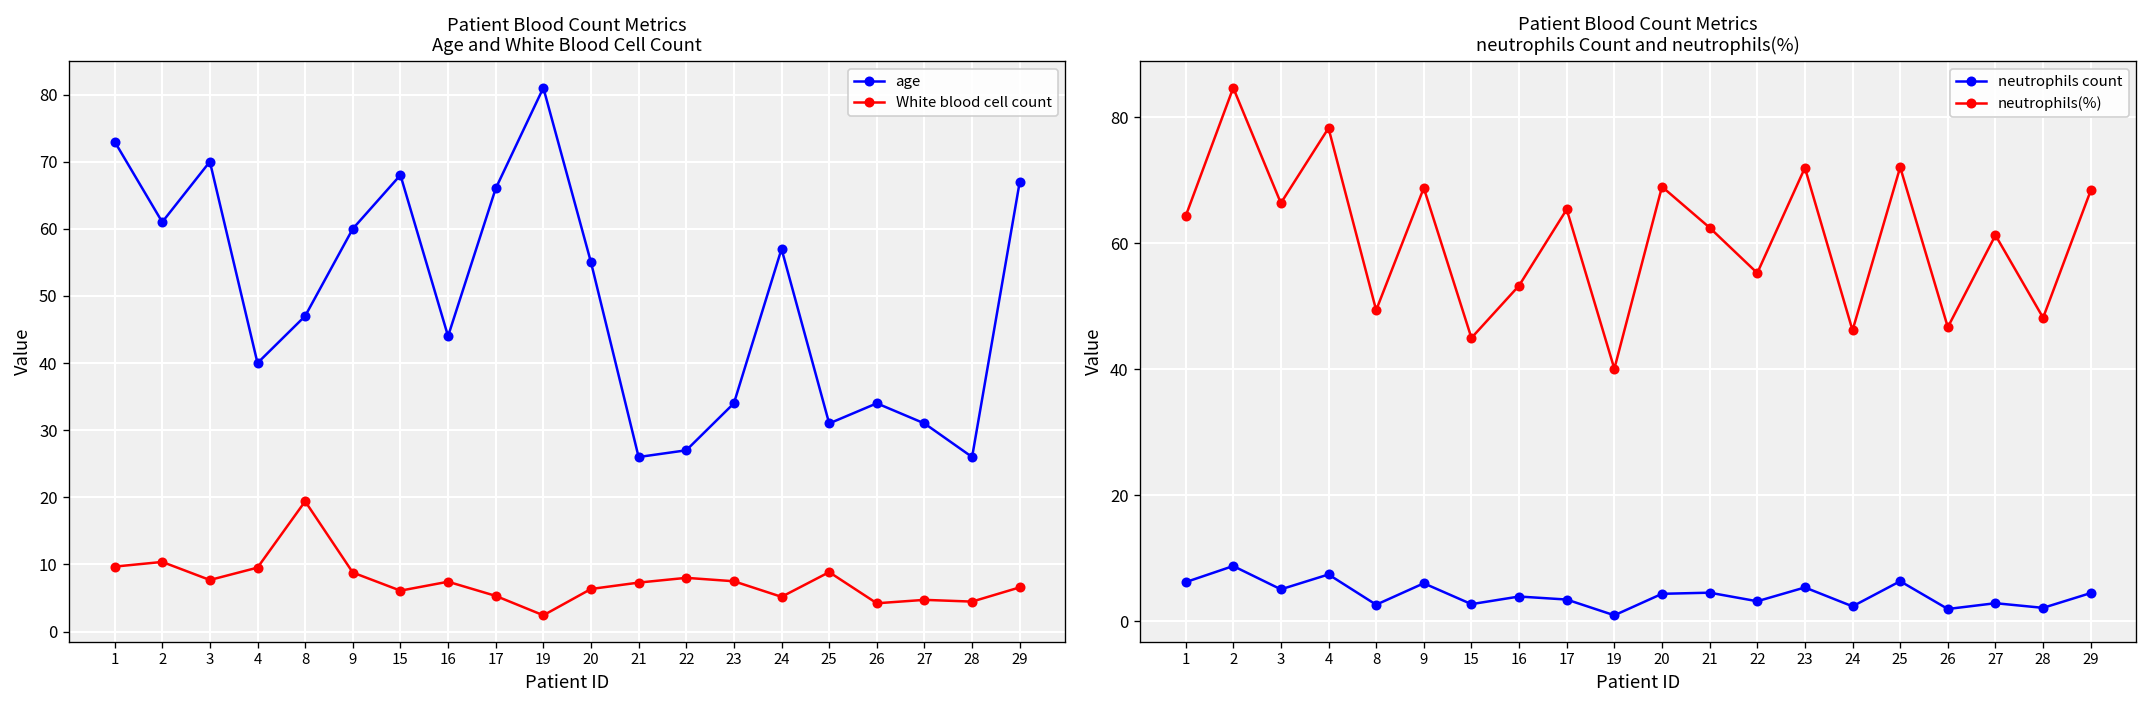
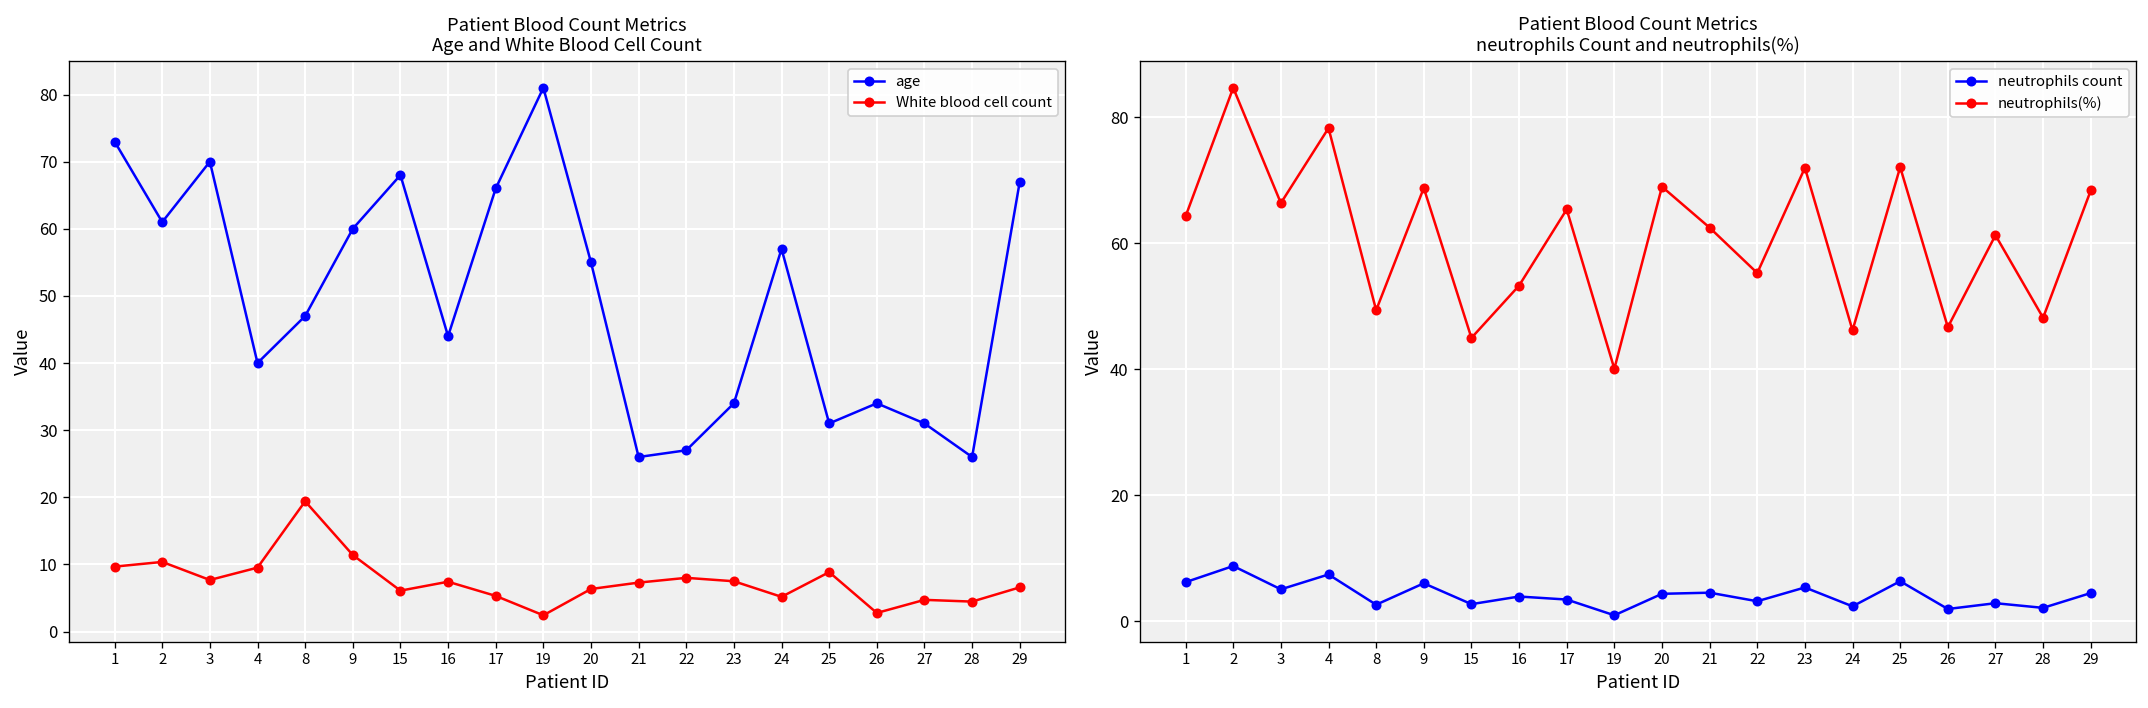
  {
    "Patient Blood Count Metrics Age and White Blood Cell Count": {
      "age": {
        "1": 73,
        "2": 61,
        "3": 70,
        "4": 40,
        "8": 47,
        "9": 60,
        "15": 68,
        "16": 44,
        "17": 66,
        "19": 81,
        "20": 55,
        "21": 26,
        "22": 27,
        "23": 34,
        "24": 57,
        "25": 31,
        "26": 34,
        "27": 31,
        "28": 26,
        "29": 67
      },
      "White blood cell count": {
        "1": 10,
        "2": 10,
        "3": 8,
        "4": 10,
        "8": 19,
-       "9": 9,
+       "9": 11,
        "15": 6,
        "16": 7,
        "17": 5,
        "19": 2,
        "20": 6,
        "21": 7,
        "22": 8,
        "23": 7,
        "24": 5,
        "25": 9,
-       "26": 4,
+       "26": 3,
        "27": 5,
        "28": 4,
        "29": 7
      }
    },
    "Patient Blood Count Metrics neutrophils Count and neutrophils(%)": {
      "neutrophils count": {
        "1": 6,
        "2": 9,
        "3": 5,
        "4": 7,
        "8": 3,
        "9": 6,
        "15": 3,
        "16": 4,
        "17": 3,
        "19": 1,
        "20": 4,
        "21": 5,
        "22": 3,
        "23": 5,
        "24": 2,
        "25": 6,
        "26": 2,
        "27": 3,
        "28": 2,
        "29": 5
      },
      "neutrophils(%)": {
        "1": 64,
        "2": 85,
        "3": 66,
        "4": 78,
        "8": 49,
        "9": 69,
        "15": 45,
        "16": 53,
        "17": 65,
        "19": 40,
        "20": 69,
        "21": 63,
        "22": 55,
        "23": 72,
        "24": 46,
        "25": 72,
        "26": 47,
        "27": 61,
        "28": 48,
        "29": 68
      }
    }
  }
